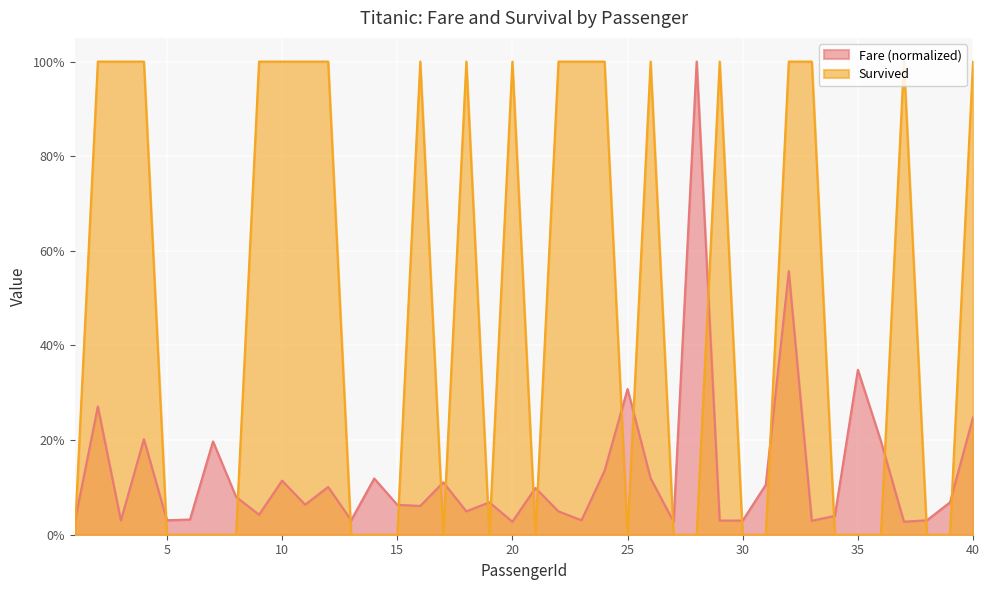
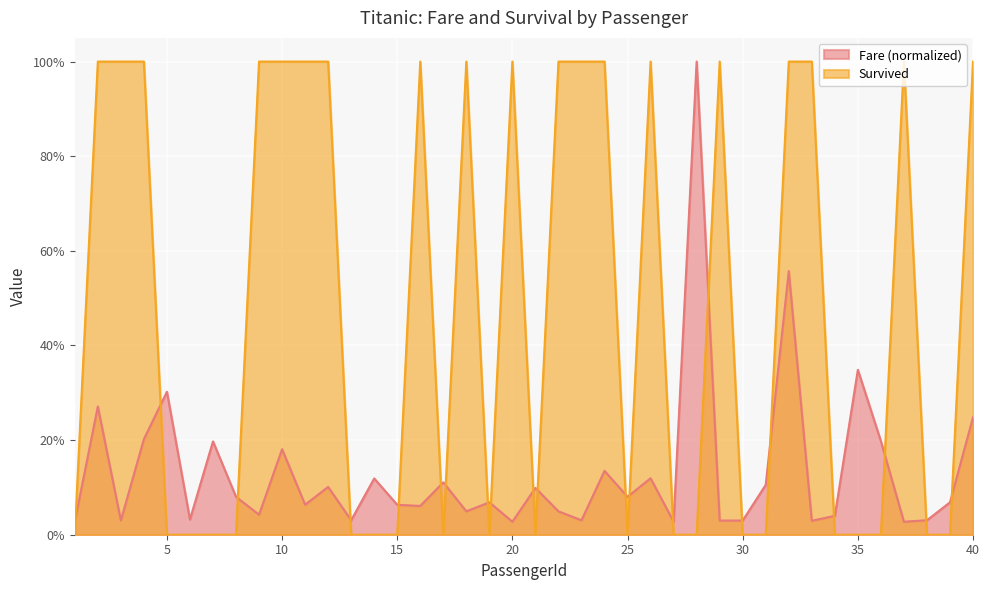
  {
    "Fare (normalized)": {
-     "5": "3%",
-     "10": "11%",
+     "5": "30%",
+     "10": "18%",
      "15": "6%",
      "20": "3%",
-     "25": "31%",
+     "25": "8%",
      "30": "3%",
      "35": "35%",
      "40": "25%"
    },
    "Survived": {
      "5": "0%",
      "10": "100%",
      "15": "0%",
      "20": "100%",
      "25": "0%",
      "30": "0%",
      "35": "0%",
      "40": "100%"
    }
  }
